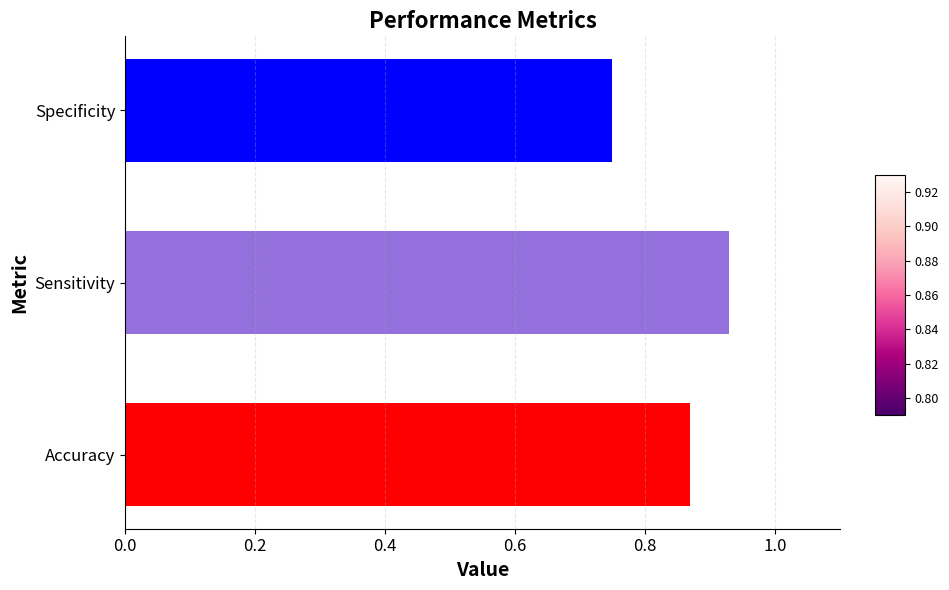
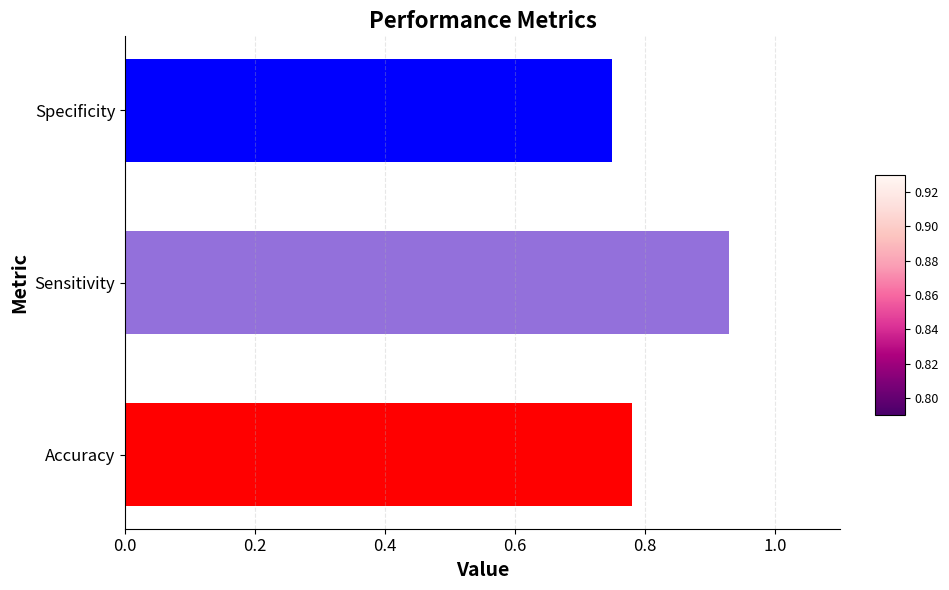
  {
    "Specificity": 0.75,
    "Sensitivity": 0.93,
-   "Accuracy": 0.87
+   "Accuracy": 0.78
  }
